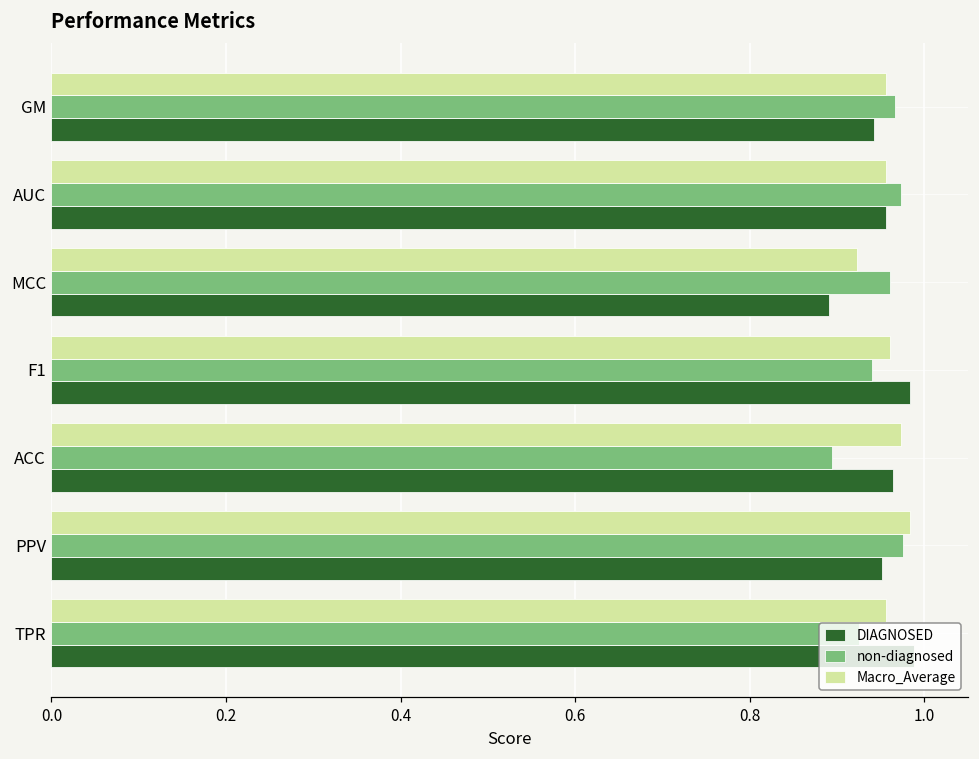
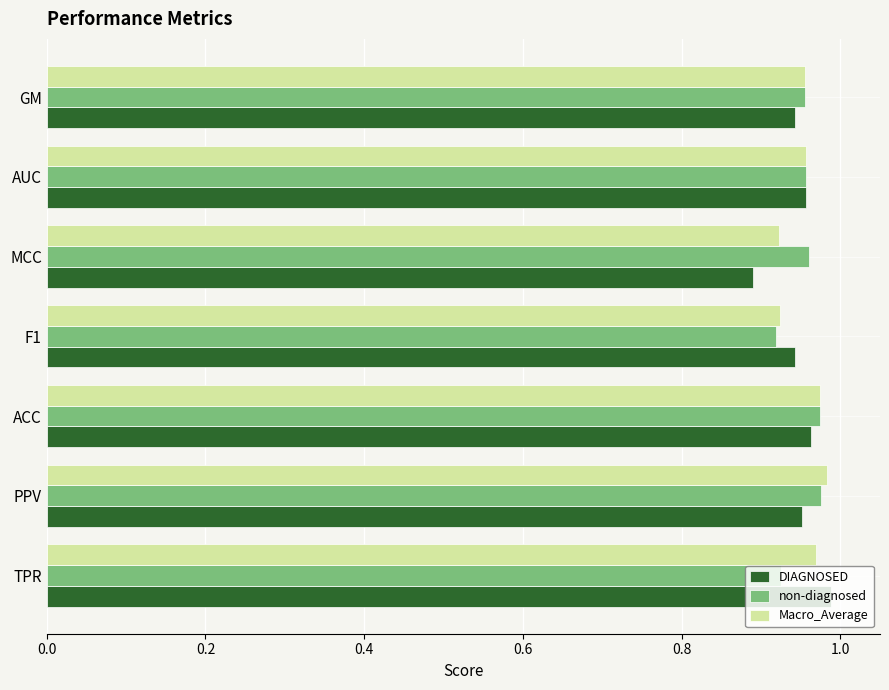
  {
    "DIAGNOSED": {
      "GM": 0.94,
      "AUC": 0.96,
      "MCC": 0.89,
-     "F1": 0.98,
+     "F1": 0.94,
      "ACC": 0.96,
      "PPV": 0.95
    },
    "non-diagnosed": {
-     "GM": 0.97,
-     "AUC": 0.97,
+     "GM": 0.96,
+     "AUC": 0.96,
      "MCC": 0.96,
-     "F1": 0.94,
-     "ACC": 0.89,
+     "F1": 0.92,
+     "ACC": 0.97,
      "PPV": 0.98
    },
    "Macro_Average": {
      "GM": 0.96,
      "AUC": 0.96,
      "MCC": 0.92,
-     "F1": 0.96,
+     "F1": 0.92,
      "ACC": 0.97,
      "PPV": 0.98,
-     "TPR": 0.96
+     "TPR": 0.97
    }
  }
